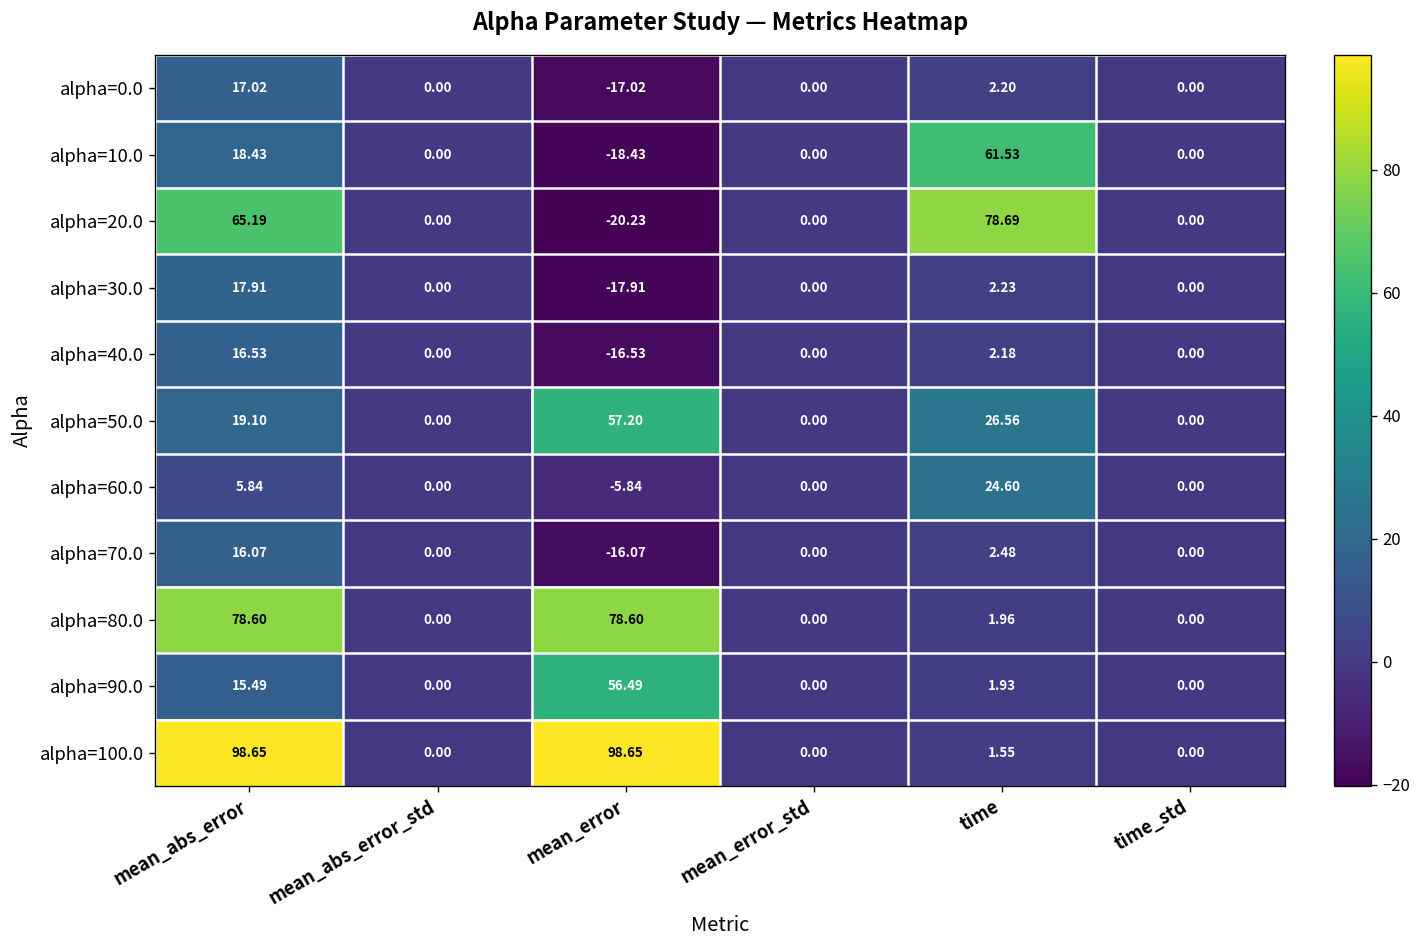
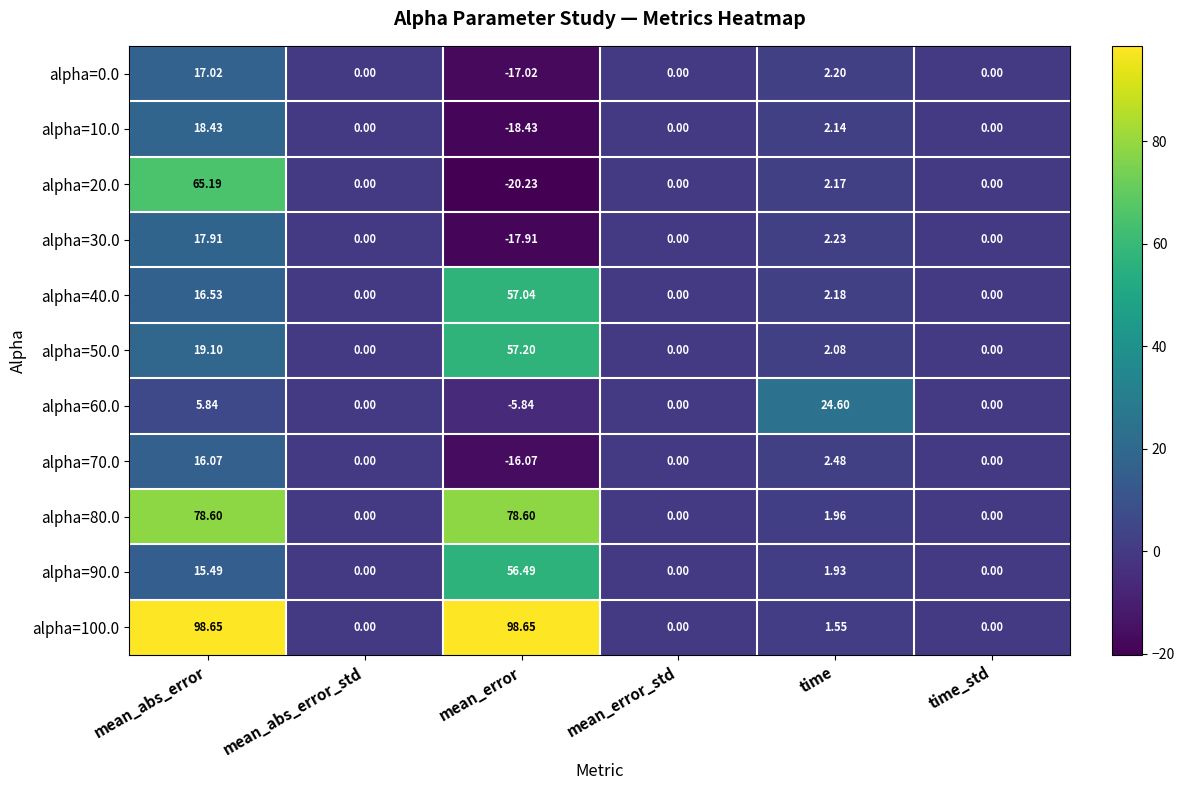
  {
    "alpha=0.0": {
      "mean_abs_error": 17.02,
      "mean_abs_error_std": 0.00,
      "mean_error": -17.02,
      "mean_error_std": 0.00,
      "time": 2.20,
      "time_std": 0.00
    },
    "alpha=10.0": {
      "mean_abs_error": 18.43,
      "mean_abs_error_std": 0.00,
      "mean_error": -18.43,
      "mean_error_std": 0.00,
-     "time": 61.53,
+     "time": 2.14,
      "time_std": 0.00
    },
    "alpha=20.0": {
      "mean_abs_error": 65.19,
      "mean_abs_error_std": 0.00,
      "mean_error": -20.23,
      "mean_error_std": 0.00,
-     "time": 78.69,
+     "time": 2.17,
      "time_std": 0.00
    },
    "alpha=30.0": {
      "mean_abs_error": 17.91,
      "mean_abs_error_std": 0.00,
      "mean_error": -17.91,
      "mean_error_std": 0.00,
      "time": 2.23,
      "time_std": 0.00
    },
    "alpha=40.0": {
      "mean_abs_error": 16.53,
      "mean_abs_error_std": 0.00,
-     "mean_error": -16.53,
+     "mean_error": 57.04,
      "mean_error_std": 0.00,
      "time": 2.18,
      "time_std": 0.00
    },
    "alpha=50.0": {
      "mean_abs_error": 19.10,
      "mean_abs_error_std": 0.00,
      "mean_error": 57.20,
      "mean_error_std": 0.00,
-     "time": 26.56,
+     "time": 2.08,
      "time_std": 0.00
    },
    "alpha=60.0": {
      "mean_abs_error": 5.84,
      "mean_abs_error_std": 0.00,
      "mean_error": -5.84,
      "mean_error_std": 0.00,
      "time": 24.60,
      "time_std": 0.00
    },
    "alpha=70.0": {
      "mean_abs_error": 16.07,
      "mean_abs_error_std": 0.00,
      "mean_error": -16.07,
      "mean_error_std": 0.00,
      "time": 2.48,
      "time_std": 0.00
    },
    "alpha=80.0": {
      "mean_abs_error": 78.60,
      "mean_abs_error_std": 0.00,
      "mean_error": 78.60,
      "mean_error_std": 0.00,
      "time": 1.96,
      "time_std": 0.00
    },
    "alpha=90.0": {
      "mean_abs_error": 15.49,
      "mean_abs_error_std": 0.00,
      "mean_error": 56.49,
      "mean_error_std": 0.00,
      "time": 1.93,
      "time_std": 0.00
    },
    "alpha=100.0": {
      "mean_abs_error": 98.65,
      "mean_abs_error_std": 0.00,
      "mean_error": 98.65,
      "mean_error_std": 0.00,
      "time": 1.55,
      "time_std": 0.00
    }
  }
